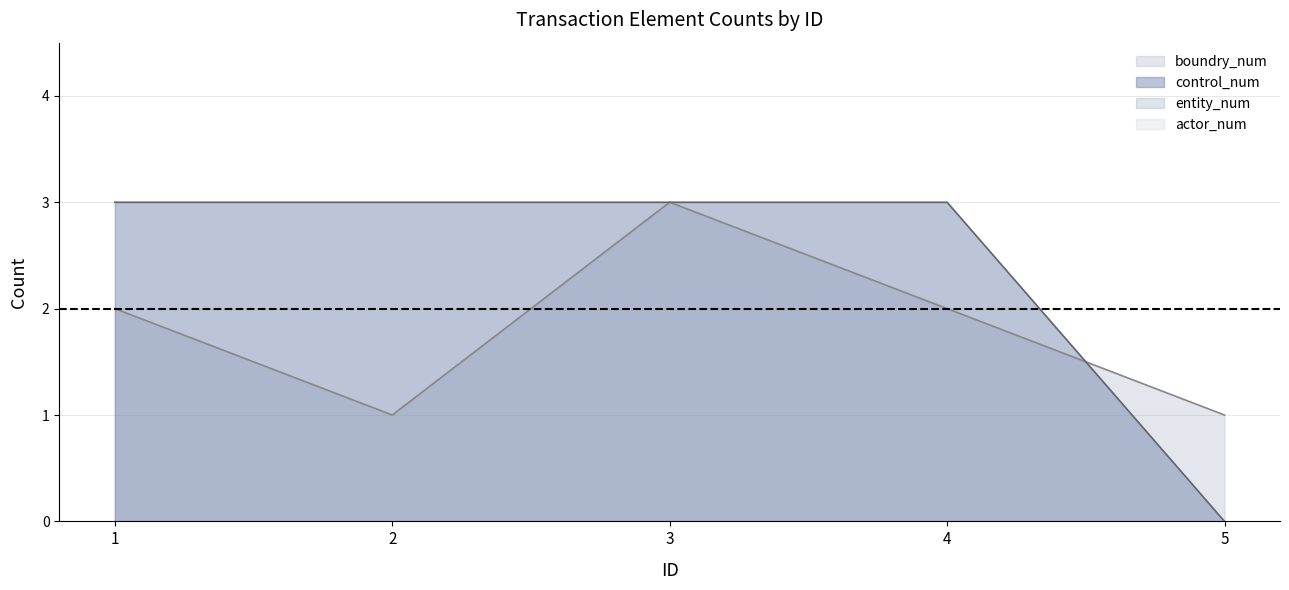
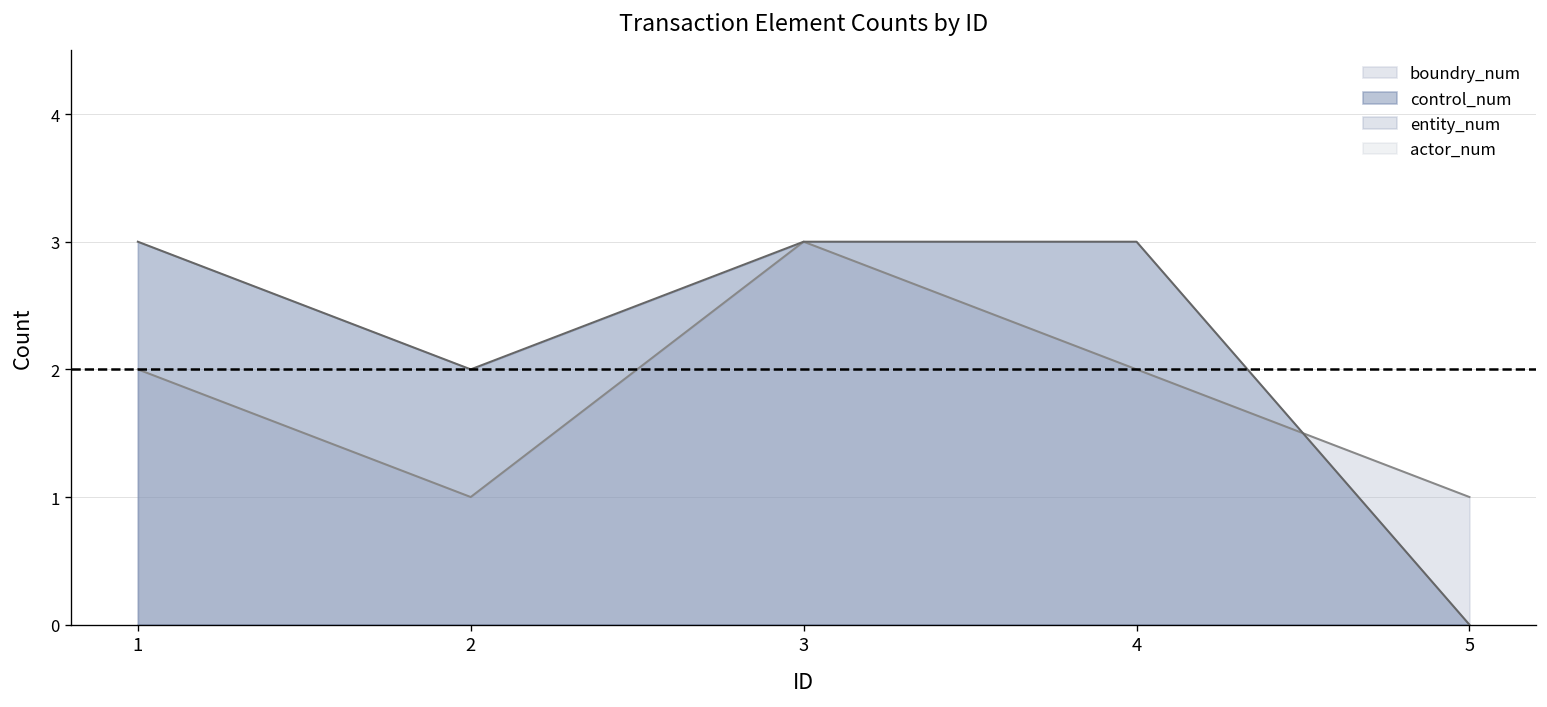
  {
    "control_num": {
      "1": 3,
-     "2": 3,
+     "2": 2,
      "4": 3
    }
  }
